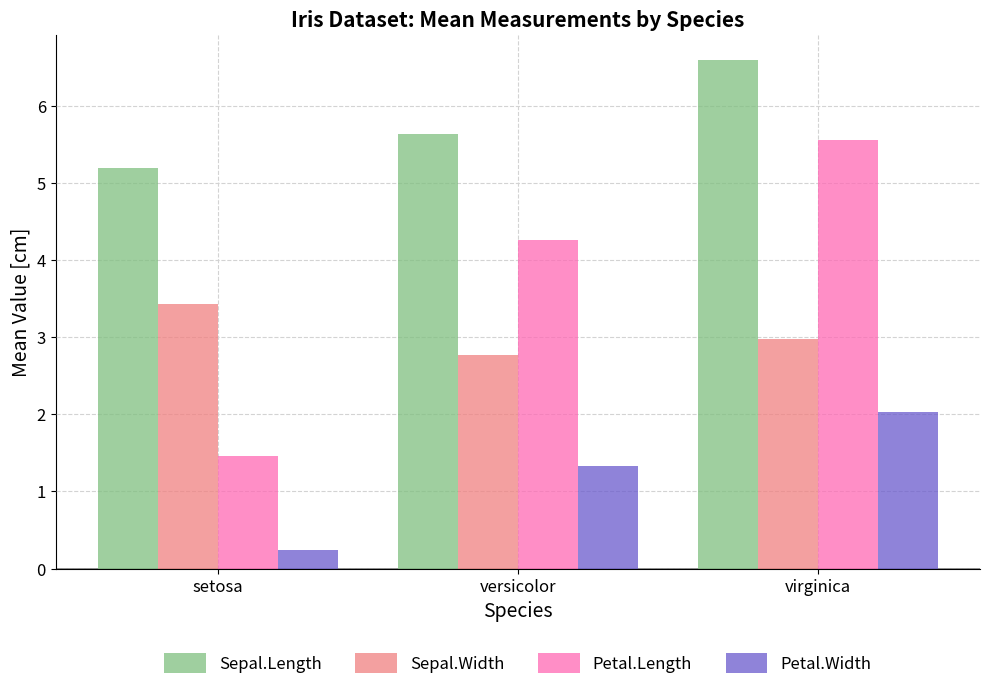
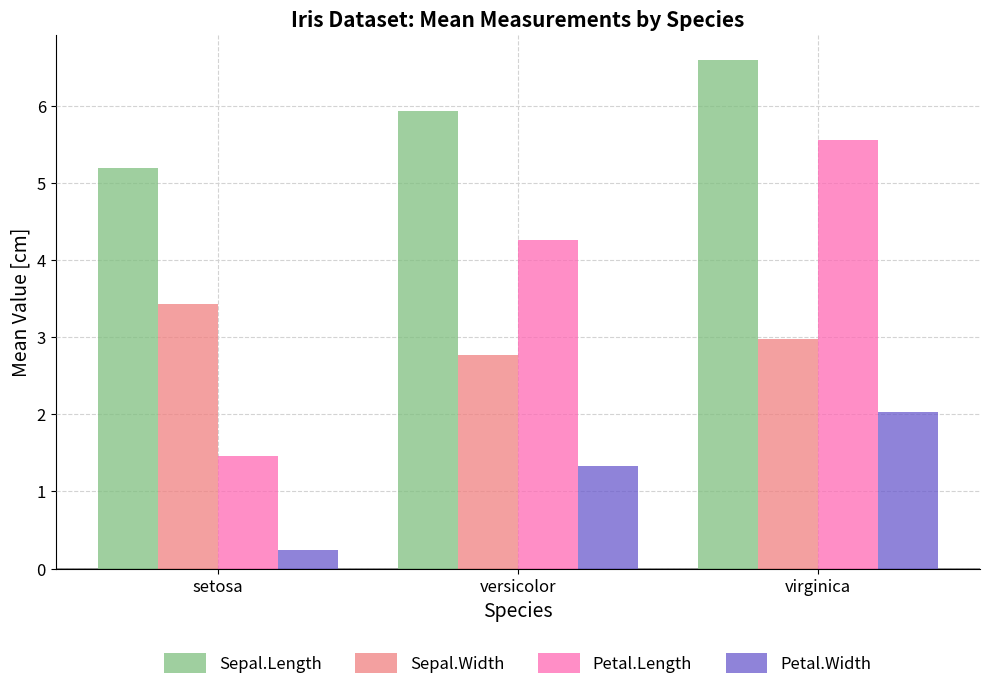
  {
    "Sepal.Length": {
      "setosa": 5.2,
-     "versicolor": 5.6,
+     "versicolor": 5.9,
      "virginica": 6.6
    },
    "Petal.Width": {
      "setosa": 0.2,
      "versicolor": 1.3,
      "virginica": 2.0
    }
  }
